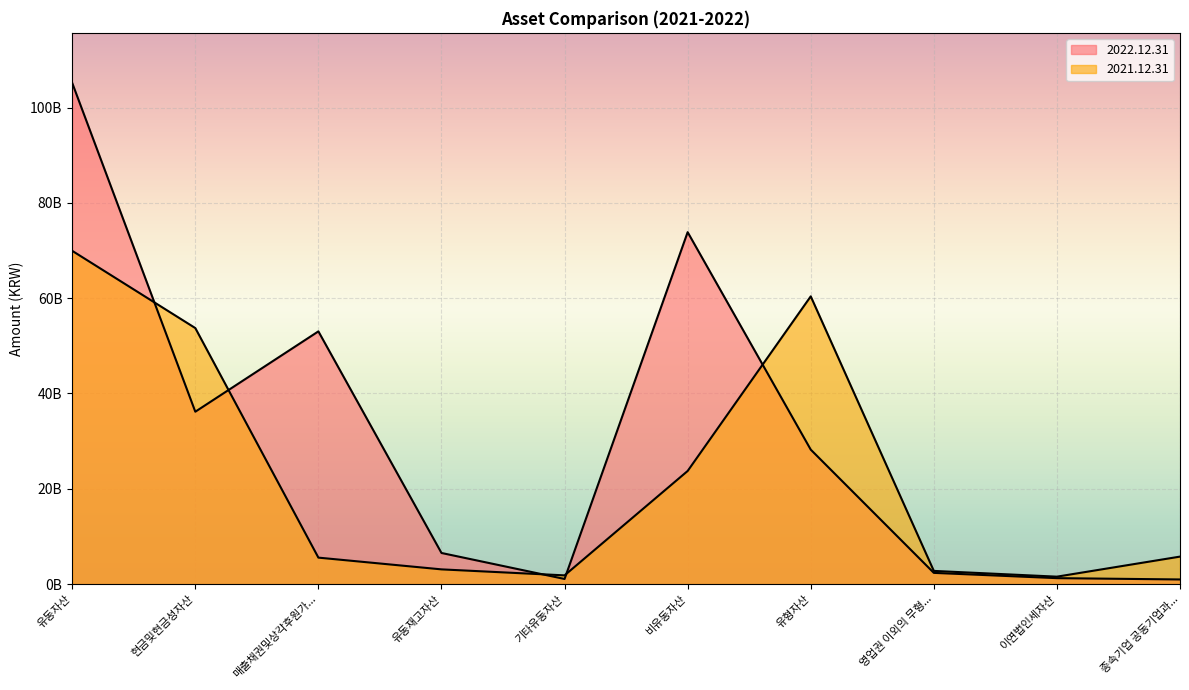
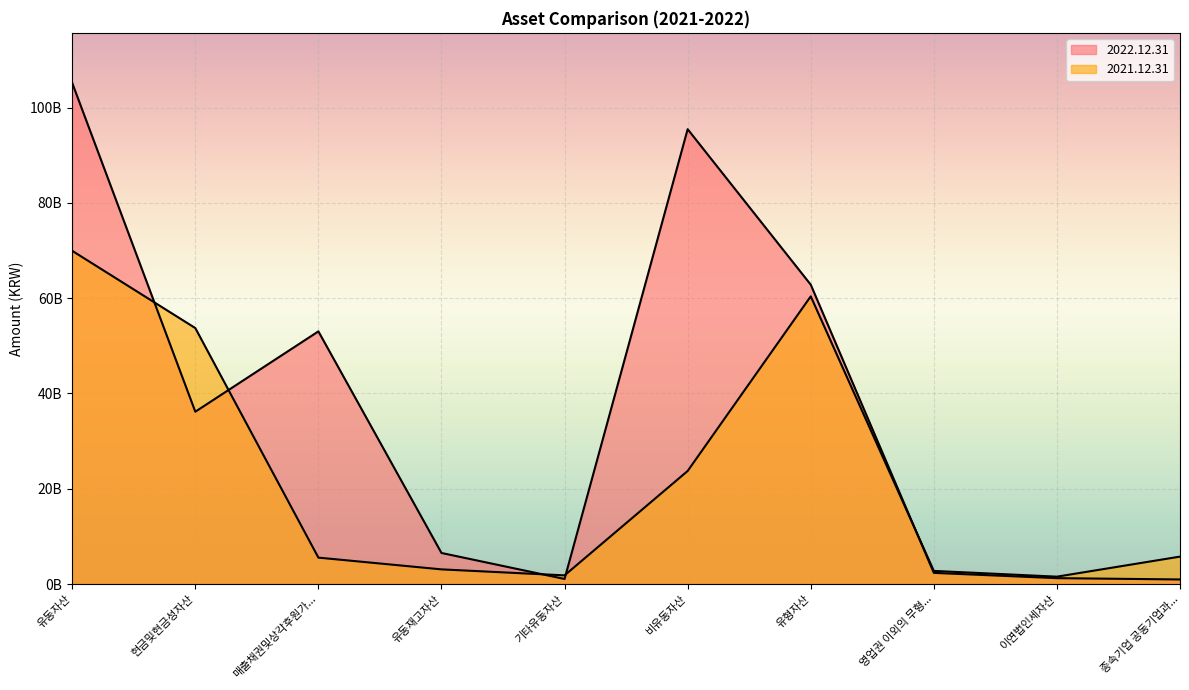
  {
    "2022.12.31": {
      "유동자산": 105000000000,
      "현금및현금성자산": 36000000000,
      "매출채권및상각후원가...": 53000000000,
      "유동재고자산": 7000000000,
      "기타유동자산": 1000000000,
-     "비유동자산": 74000000000,
-     "유형자산": 28000000000,
+     "비유동자산": 95000000000,
+     "유형자산": 63000000000,
      "종속기업 공동기업과...": 1000000000
    },
    "2021.12.31": {
      "유동자산": 70000000000,
      "현금및현금성자산": 54000000000,
      "매출채권및상각후원가...": 6000000000,
      "유동재고자산": 3000000000,
      "기타유동자산": 2000000000,
      "비유동자산": 24000000000,
      "유형자산": 60000000000,
      "종속기업 공동기업과...": 6000000000
    }
  }
